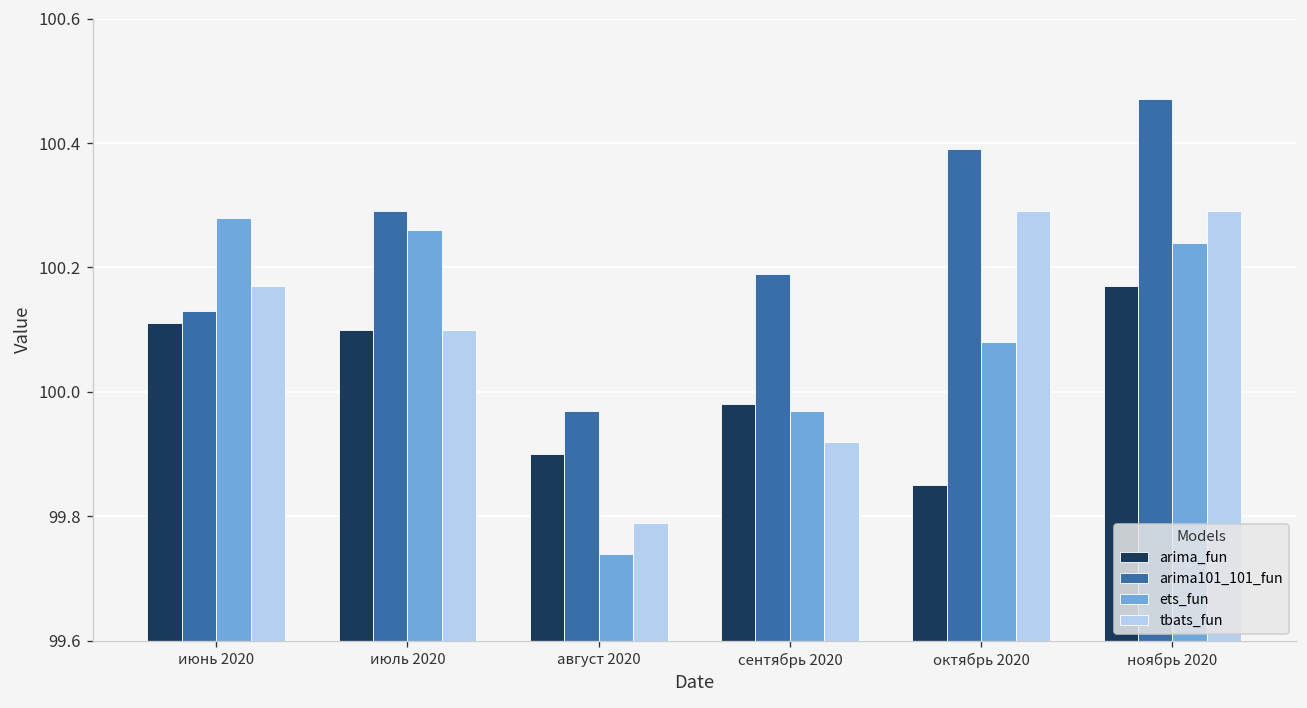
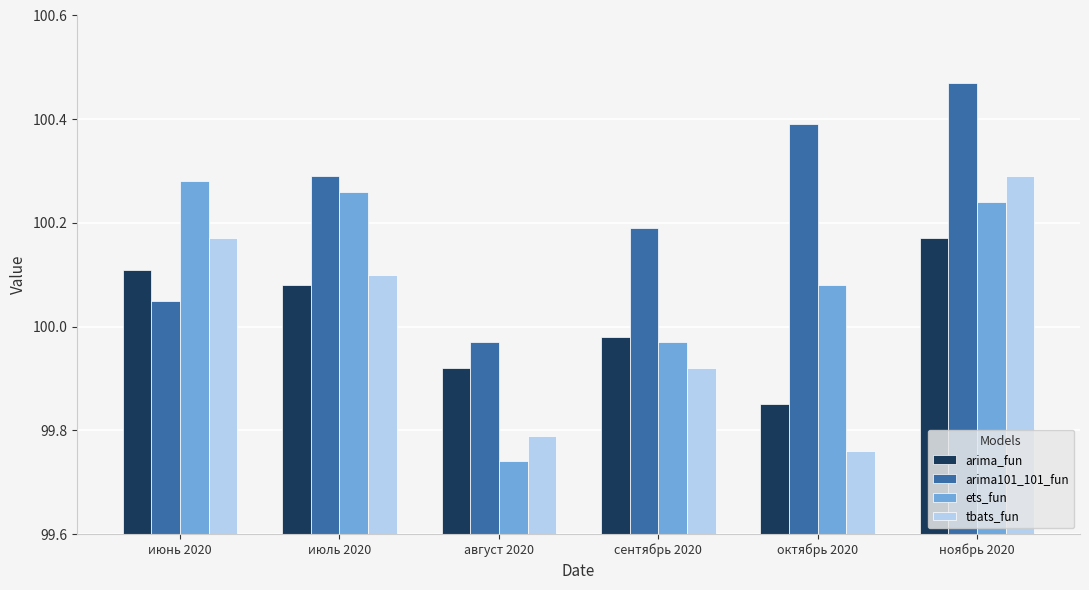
  {
    "arima_fun": {
      "июнь 2020": 100.11,
-     "июль 2020": 100.10,
-     "август 2020": 99.90,
+     "июль 2020": 100.08,
+     "август 2020": 99.92,
      "сентябрь 2020": 99.98,
      "октябрь 2020": 99.85,
      "ноябрь 2020": 100.17
    },
    "arima101_101_fun": {
-     "июнь 2020": 100.13,
+     "июнь 2020": 100.05,
      "июль 2020": 100.29,
      "август 2020": 99.97,
      "сентябрь 2020": 100.19,
      "октябрь 2020": 100.39,
      "ноябрь 2020": 100.47
    },
    "ets_fun": {
      "июнь 2020": 100.28,
      "июль 2020": 100.26,
      "август 2020": 99.74,
      "сентябрь 2020": 99.97,
      "октябрь 2020": 100.08,
      "ноябрь 2020": 100.24
    },
    "tbats_fun": {
      "июнь 2020": 100.17,
      "июль 2020": 100.10,
      "август 2020": 99.79,
      "сентябрь 2020": 99.92,
-     "октябрь 2020": 100.29,
+     "октябрь 2020": 99.76,
      "ноябрь 2020": 100.29
    }
  }
